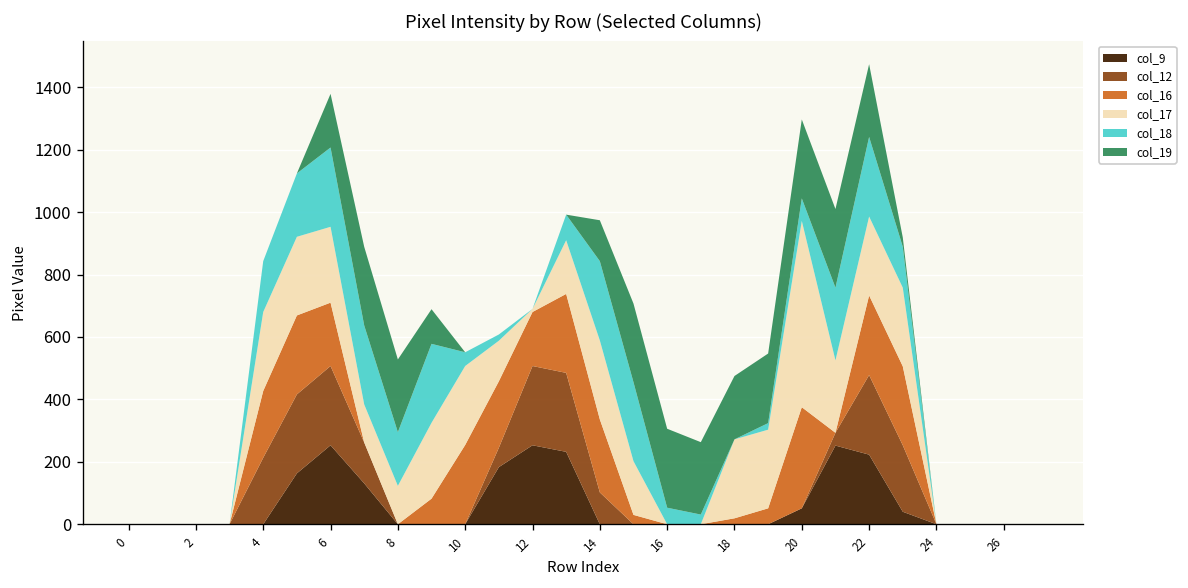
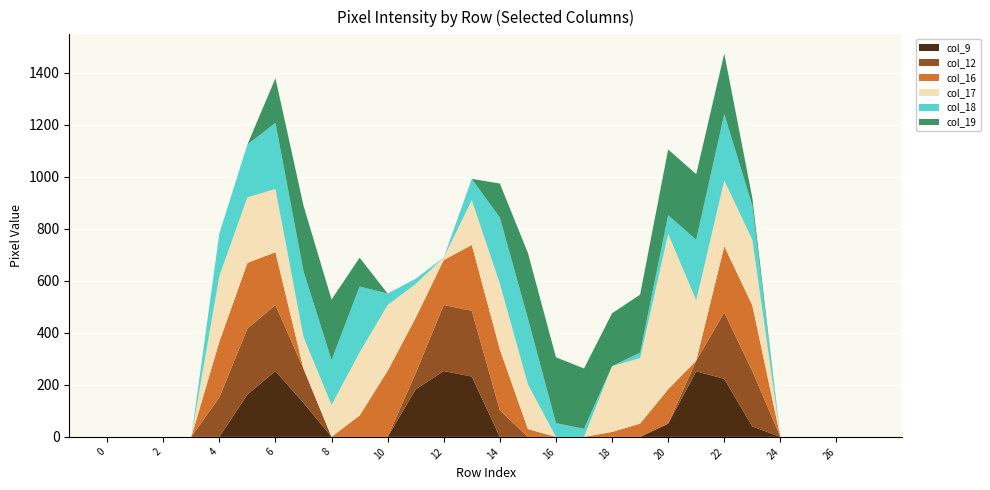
  {
    "col_9": {
      "4": 0,
      "6": 250,
      "12": 250,
      "14": 0,
      "22": 220
    },
    "col_12": {
-     "4": 210,
+     "4": 150,
      "6": 250,
      "12": 250,
      "14": 100,
      "22": 260
    },
    "col_16": {
      "4": 210,
      "6": 200,
      "10": 250,
      "12": 170,
      "14": 230,
      "18": 20,
-     "20": 320,
+     "20": 130,
      "22": 260
    },
    "col_17": {
      "4": 250,
      "6": 240,
      "8": 120,
      "10": 250,
      "14": 250,
      "20": 600,
      "22": 250
    },
    "col_18": {
      "6": 250,
      "8": 170,
      "14": 250,
      "16": 50,
      "20": 70,
      "22": 260
    },
    "col_19": {
      "6": 170,
      "8": 230,
      "14": 130,
      "16": 250,
      "18": 200,
      "20": 250,
      "22": 230
    }
  }
